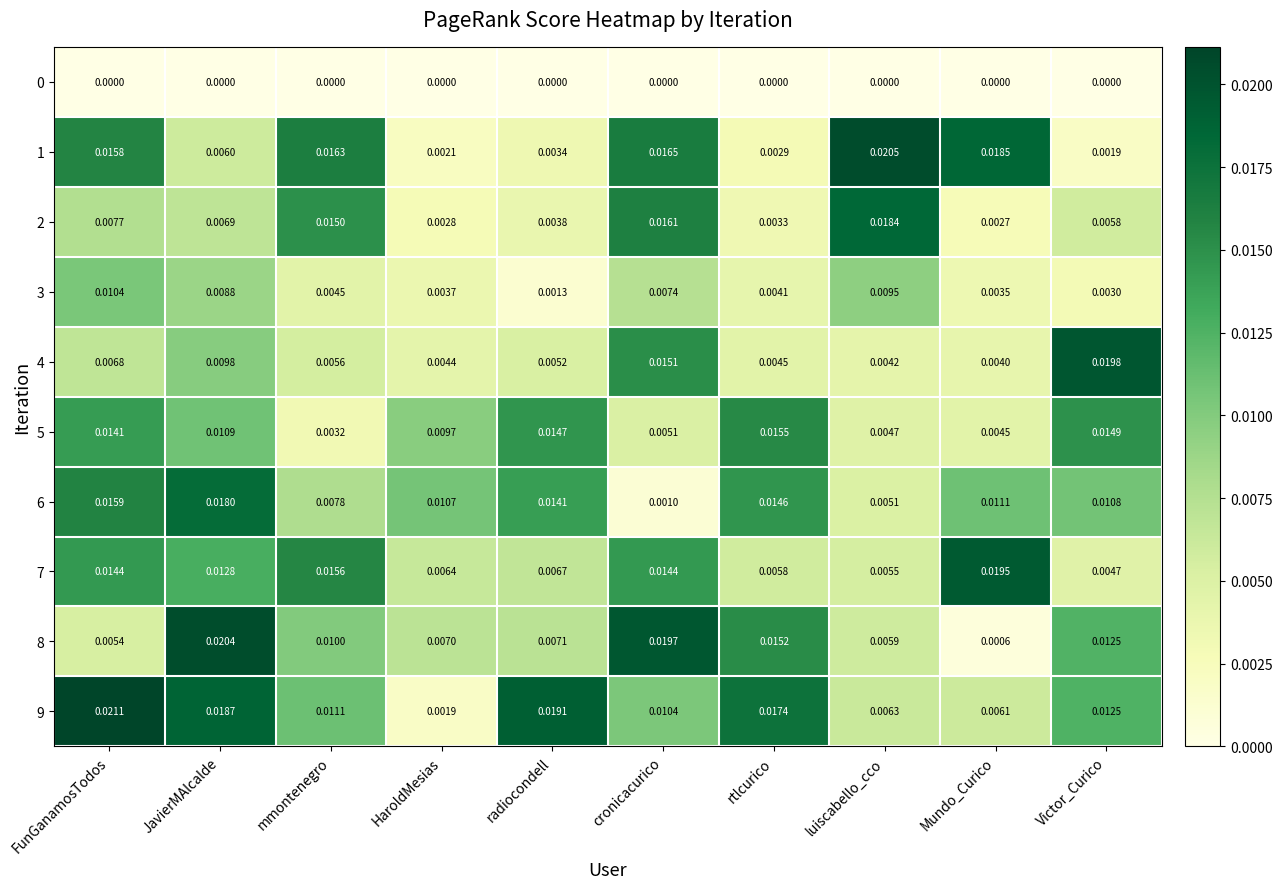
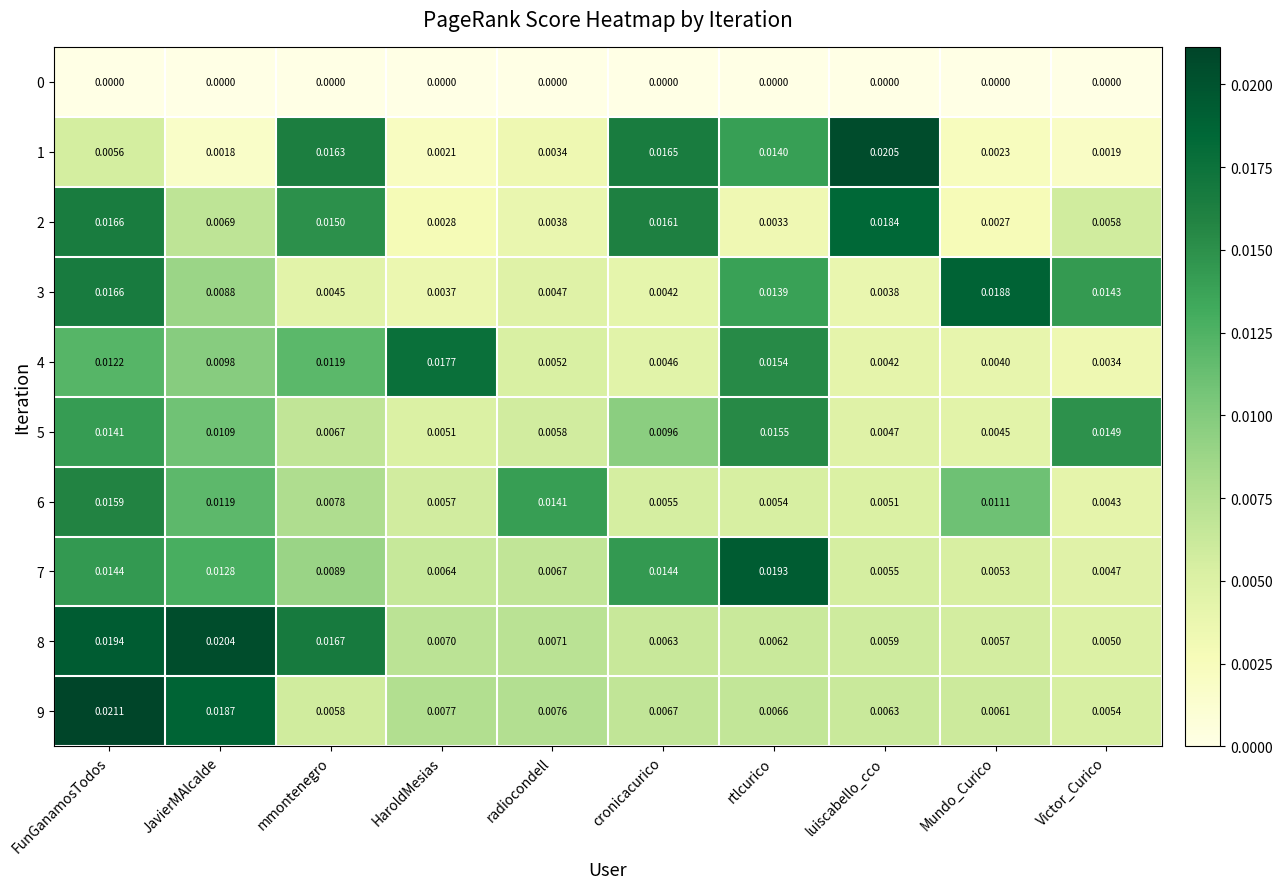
  {
    "0": {
      "FunGanamosTodos": 0.0000,
      "JavierMAlcalde": 0.0000,
      "mmontenegro": 0.0000,
      "HaroldMesias": 0.0000,
      "radiocondell": 0.0000,
      "cronicacurico": 0.0000,
      "rtlcurico": 0.0000,
      "luiscabello_cco": 0.0000,
      "Mundo_Curico": 0.0000,
      "Victor_Curico": 0.0000
    },
    "1": {
-     "FunGanamosTodos": 0.0158,
-     "JavierMAlcalde": 0.0060,
+     "FunGanamosTodos": 0.0056,
+     "JavierMAlcalde": 0.0018,
      "mmontenegro": 0.0163,
      "HaroldMesias": 0.0021,
      "radiocondell": 0.0034,
      "cronicacurico": 0.0165,
-     "rtlcurico": 0.0029,
+     "rtlcurico": 0.0140,
      "luiscabello_cco": 0.0205,
-     "Mundo_Curico": 0.0185,
+     "Mundo_Curico": 0.0023,
      "Victor_Curico": 0.0019
    },
    "2": {
-     "FunGanamosTodos": 0.0077,
+     "FunGanamosTodos": 0.0166,
      "JavierMAlcalde": 0.0069,
      "mmontenegro": 0.0150,
      "HaroldMesias": 0.0028,
      "radiocondell": 0.0038,
      "cronicacurico": 0.0161,
      "rtlcurico": 0.0033,
      "luiscabello_cco": 0.0184,
      "Mundo_Curico": 0.0027,
      "Victor_Curico": 0.0058
    },
    "3": {
-     "FunGanamosTodos": 0.0104,
+     "FunGanamosTodos": 0.0166,
      "JavierMAlcalde": 0.0088,
      "mmontenegro": 0.0045,
      "HaroldMesias": 0.0037,
-     "radiocondell": 0.0013,
-     "cronicacurico": 0.0074,
-     "rtlcurico": 0.0041,
-     "luiscabello_cco": 0.0095,
-     "Mundo_Curico": 0.0035,
-     "Victor_Curico": 0.0030
+     "radiocondell": 0.0047,
+     "cronicacurico": 0.0042,
+     "rtlcurico": 0.0139,
+     "luiscabello_cco": 0.0038,
+     "Mundo_Curico": 0.0188,
+     "Victor_Curico": 0.0143
    },
    "4": {
-     "FunGanamosTodos": 0.0068,
+     "FunGanamosTodos": 0.0122,
      "JavierMAlcalde": 0.0098,
-     "mmontenegro": 0.0056,
-     "HaroldMesias": 0.0044,
+     "mmontenegro": 0.0119,
+     "HaroldMesias": 0.0177,
      "radiocondell": 0.0052,
-     "cronicacurico": 0.0151,
-     "rtlcurico": 0.0045,
+     "cronicacurico": 0.0046,
+     "rtlcurico": 0.0154,
      "luiscabello_cco": 0.0042,
      "Mundo_Curico": 0.0040,
-     "Victor_Curico": 0.0198
+     "Victor_Curico": 0.0034
    },
    "5": {
      "FunGanamosTodos": 0.0141,
      "JavierMAlcalde": 0.0109,
-     "mmontenegro": 0.0032,
-     "HaroldMesias": 0.0097,
-     "radiocondell": 0.0147,
-     "cronicacurico": 0.0051,
+     "mmontenegro": 0.0067,
+     "HaroldMesias": 0.0051,
+     "radiocondell": 0.0058,
+     "cronicacurico": 0.0096,
      "rtlcurico": 0.0155,
      "luiscabello_cco": 0.0047,
      "Mundo_Curico": 0.0045,
      "Victor_Curico": 0.0149
    },
    "6": {
      "FunGanamosTodos": 0.0159,
-     "JavierMAlcalde": 0.0180,
+     "JavierMAlcalde": 0.0119,
      "mmontenegro": 0.0078,
-     "HaroldMesias": 0.0107,
+     "HaroldMesias": 0.0057,
      "radiocondell": 0.0141,
-     "cronicacurico": 0.0010,
-     "rtlcurico": 0.0146,
+     "cronicacurico": 0.0055,
+     "rtlcurico": 0.0054,
      "luiscabello_cco": 0.0051,
      "Mundo_Curico": 0.0111,
-     "Victor_Curico": 0.0108
+     "Victor_Curico": 0.0043
    },
    "7": {
      "FunGanamosTodos": 0.0144,
      "JavierMAlcalde": 0.0128,
-     "mmontenegro": 0.0156,
+     "mmontenegro": 0.0089,
      "HaroldMesias": 0.0064,
      "radiocondell": 0.0067,
      "cronicacurico": 0.0144,
-     "rtlcurico": 0.0058,
+     "rtlcurico": 0.0193,
      "luiscabello_cco": 0.0055,
-     "Mundo_Curico": 0.0195,
+     "Mundo_Curico": 0.0053,
      "Victor_Curico": 0.0047
    },
    "8": {
-     "FunGanamosTodos": 0.0054,
+     "FunGanamosTodos": 0.0194,
      "JavierMAlcalde": 0.0204,
-     "mmontenegro": 0.0100,
+     "mmontenegro": 0.0167,
      "HaroldMesias": 0.0070,
      "radiocondell": 0.0071,
-     "cronicacurico": 0.0197,
-     "rtlcurico": 0.0152,
+     "cronicacurico": 0.0063,
+     "rtlcurico": 0.0062,
      "luiscabello_cco": 0.0059,
-     "Mundo_Curico": 0.0006,
-     "Victor_Curico": 0.0125
+     "Mundo_Curico": 0.0057,
+     "Victor_Curico": 0.0050
    },
    "9": {
      "FunGanamosTodos": 0.0211,
      "JavierMAlcalde": 0.0187,
-     "mmontenegro": 0.0111,
-     "HaroldMesias": 0.0019,
-     "radiocondell": 0.0191,
-     "cronicacurico": 0.0104,
-     "rtlcurico": 0.0174,
+     "mmontenegro": 0.0058,
+     "HaroldMesias": 0.0077,
+     "radiocondell": 0.0076,
+     "cronicacurico": 0.0067,
+     "rtlcurico": 0.0066,
      "luiscabello_cco": 0.0063,
      "Mundo_Curico": 0.0061,
-     "Victor_Curico": 0.0125
+     "Victor_Curico": 0.0054
    }
  }
